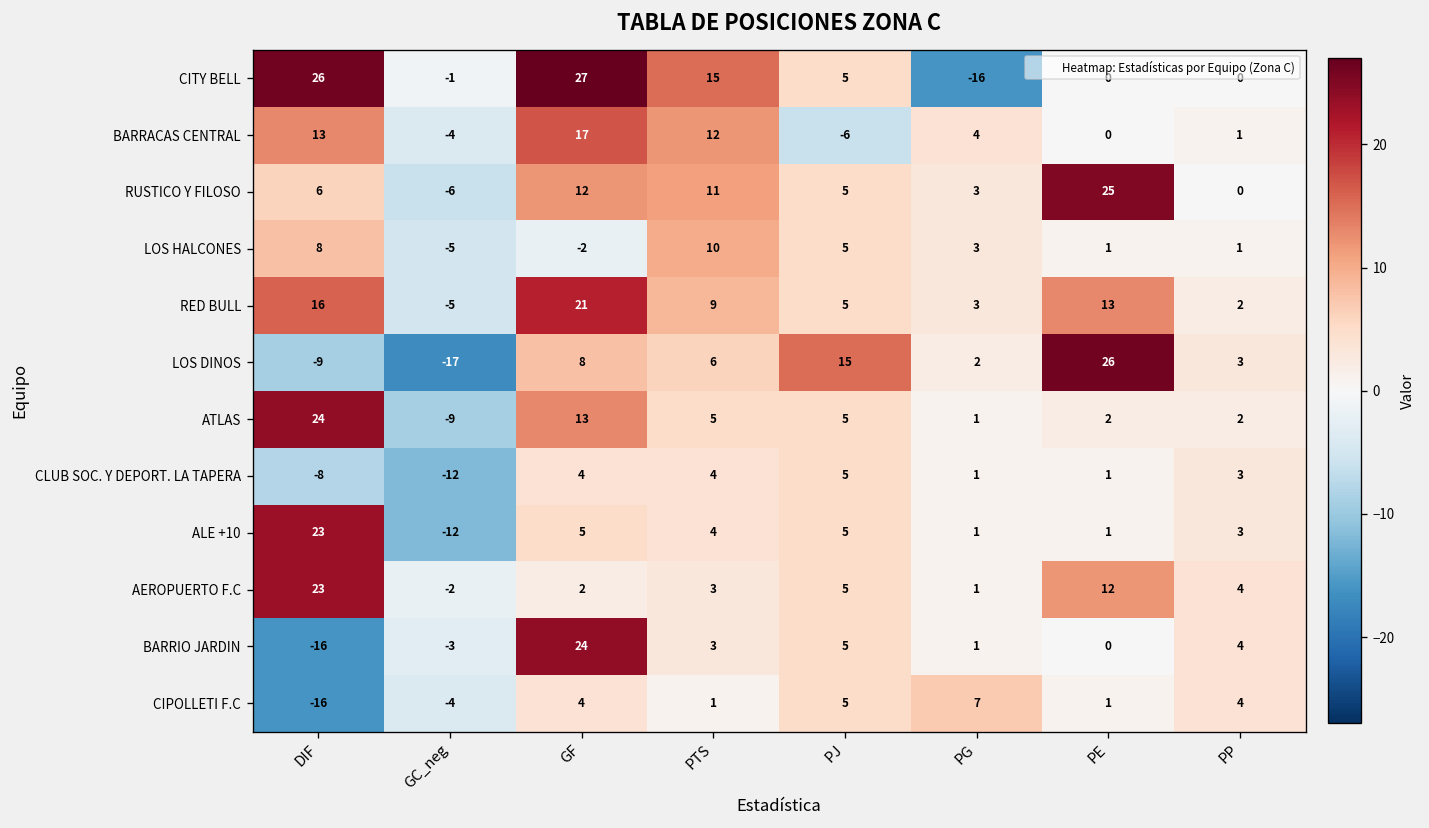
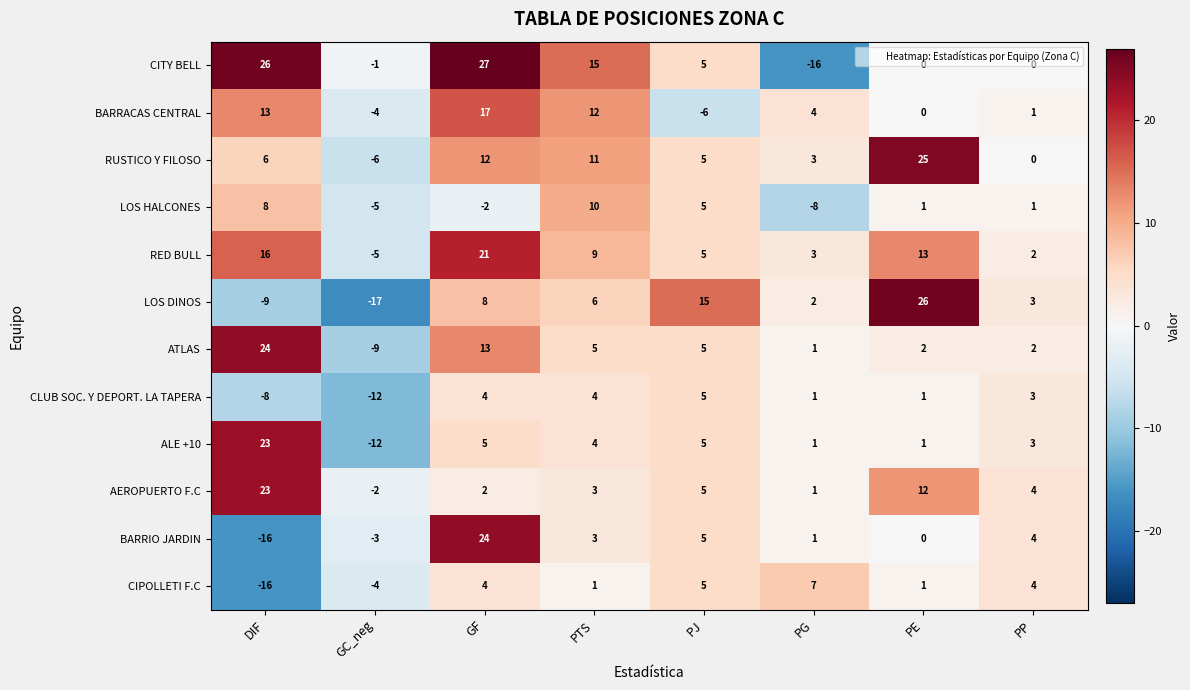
  {
    "CITY BELL": {
      "DIF": 26,
      "GC_neg": -1,
      "GF": 27,
      "PTS": 15,
      "PJ": 5,
      "PG": -16
    },
    "BARRACAS CENTRAL": {
      "DIF": 13,
      "GC_neg": -4,
      "GF": 17,
      "PTS": 12,
      "PJ": -6,
      "PG": 4,
      "PE": 0,
      "PP": 1
    },
    "RUSTICO Y FILOSO": {
      "DIF": 6,
      "GC_neg": -6,
      "GF": 12,
      "PTS": 11,
      "PJ": 5,
      "PG": 3,
      "PE": 25,
      "PP": 0
    },
    "LOS HALCONES": {
      "DIF": 8,
      "GC_neg": -5,
      "GF": -2,
      "PTS": 10,
      "PJ": 5,
-     "PG": 3,
+     "PG": -8,
      "PE": 1,
      "PP": 1
    },
    "RED BULL": {
      "DIF": 16,
      "GC_neg": -5,
      "GF": 21,
      "PTS": 9,
      "PJ": 5,
      "PG": 3,
      "PE": 13,
      "PP": 2
    },
    "LOS DINOS": {
      "DIF": -9,
      "GC_neg": -17,
      "GF": 8,
      "PTS": 6,
      "PJ": 15,
      "PG": 2,
      "PE": 26,
      "PP": 3
    },
    "ATLAS": {
      "DIF": 24,
      "GC_neg": -9,
      "GF": 13,
      "PTS": 5,
      "PJ": 5,
      "PG": 1,
      "PE": 2,
      "PP": 2
    },
    "CLUB SOC. Y DEPORT. LA TAPERA": {
      "DIF": -8,
      "GC_neg": -12,
      "GF": 4,
      "PTS": 4,
      "PJ": 5,
      "PG": 1,
      "PE": 1,
      "PP": 3
    },
    "ALE +10": {
      "DIF": 23,
      "GC_neg": -12,
      "GF": 5,
      "PTS": 4,
      "PJ": 5,
      "PG": 1,
      "PE": 1,
      "PP": 3
    },
    "AEROPUERTO F.C": {
      "DIF": 23,
      "GC_neg": -2,
      "GF": 2,
      "PTS": 3,
      "PJ": 5,
      "PG": 1,
      "PE": 12,
      "PP": 4
    },
    "BARRIO JARDIN": {
      "DIF": -16,
      "GC_neg": -3,
      "GF": 24,
      "PTS": 3,
      "PJ": 5,
      "PG": 1,
      "PE": 0,
      "PP": 4
    },
    "CIPOLLETI F.C": {
      "DIF": -16,
      "GC_neg": -4,
      "GF": 4,
      "PTS": 1,
      "PJ": 5,
      "PG": 7,
      "PE": 1,
      "PP": 4
    }
  }
